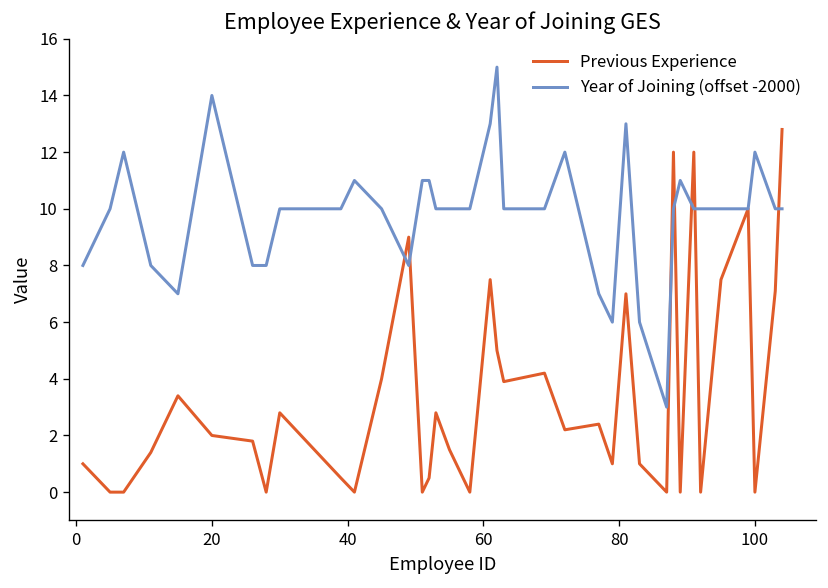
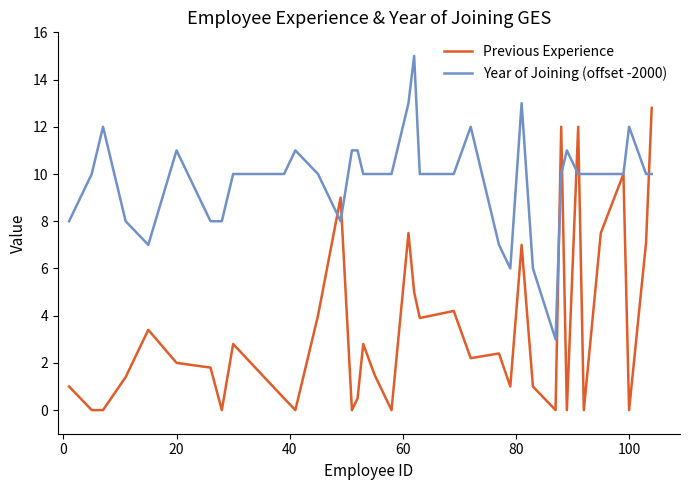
  {
    "Previous Experience": {
      "20": 2.0,
      "100": 0.0
    },
    "Year of Joining (offset -2000)": {
-     "20": 14.0,
+     "20": 11.0,
      "100": 12.0
    }
  }
